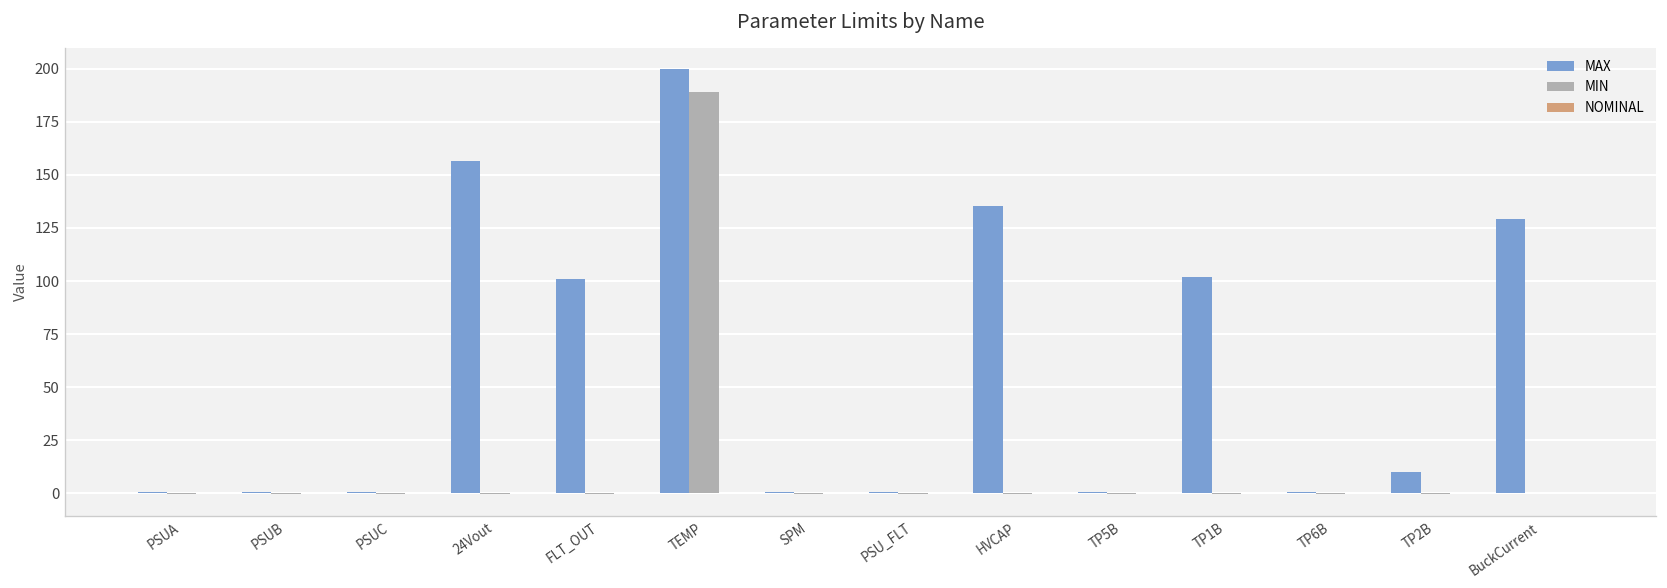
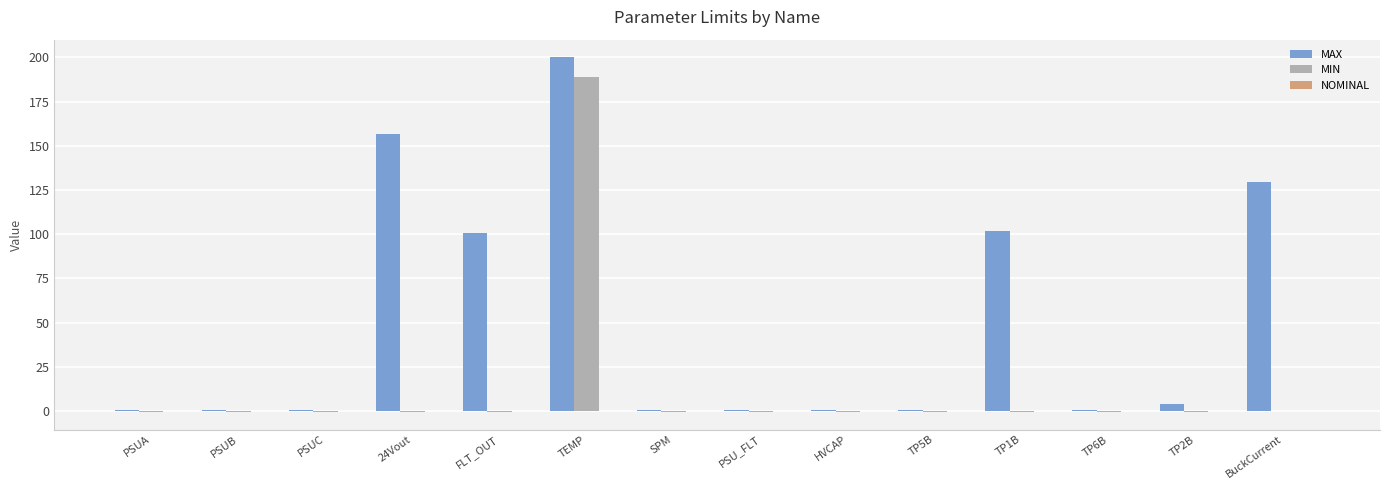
  {
    "MAX": {
      "24Vout": 156,
      "FLT_OUT": 101,
      "TEMP": 200,
-     "HVCAP": 135,
+     "HVCAP": 1,
      "TP1B": 102,
-     "TP2B": 10,
+     "TP2B": 4,
      "BuckCurrent": 129
    },
    "MIN": {
      "TEMP": 189
    },
    "NOMINAL": {
      "PSUA": 0,
      "PSUB": 0,
      "PSUC": 0,
      "24Vout": 0,
      "FLT_OUT": 0,
      "TEMP": 0,
      "SPM": 0,
      "PSU_FLT": 0,
      "HVCAP": 0,
      "TP5B": 0,
      "TP1B": 0,
      "TP6B": 0,
      "TP2B": 0,
      "BuckCurrent": 0
    }
  }
